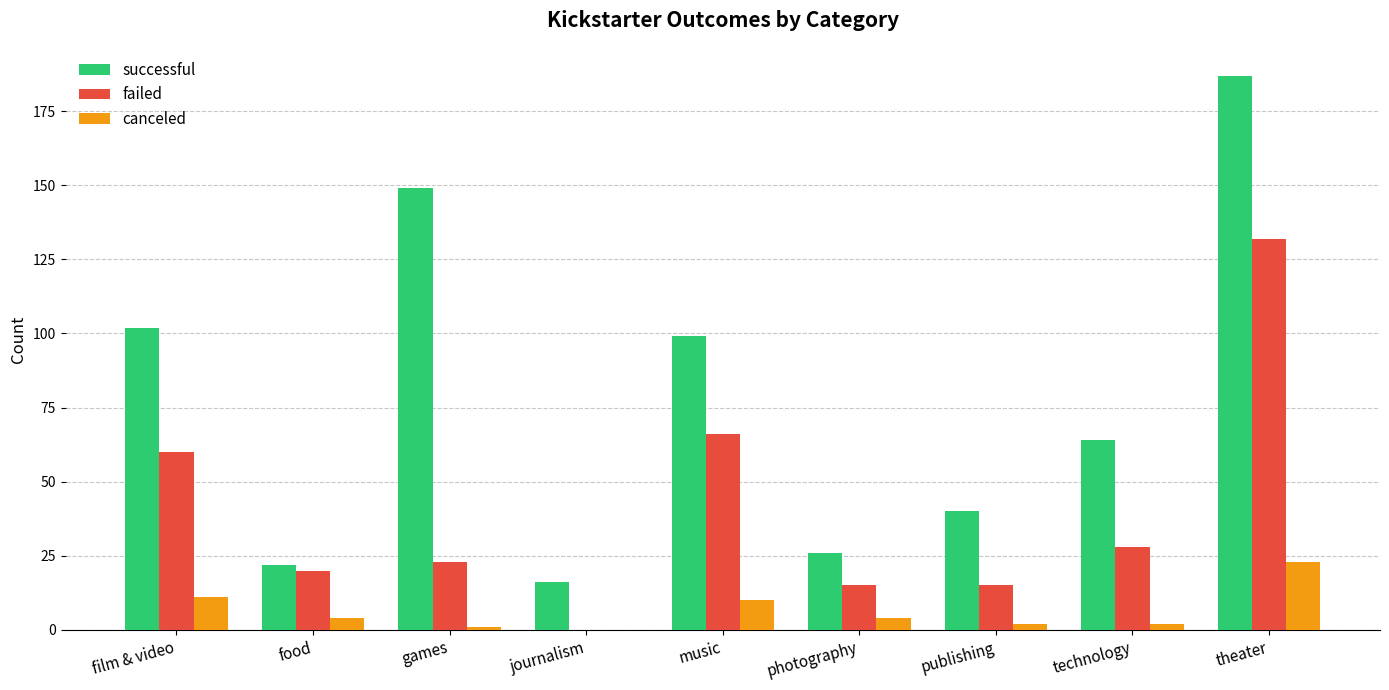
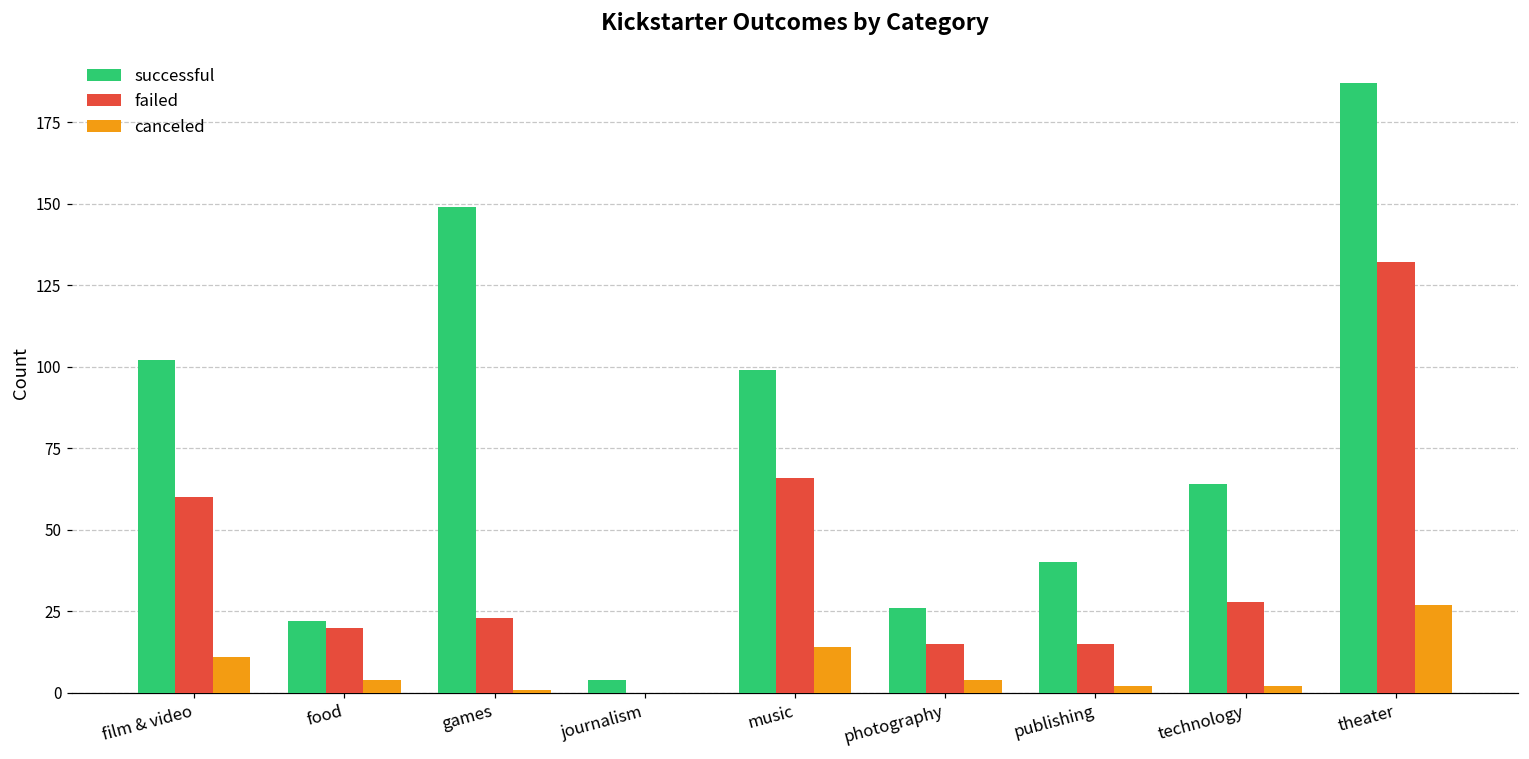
  {
    "successful": {
      "film & video": 102,
      "food": 22,
      "games": 149,
-     "journalism": 16,
+     "journalism": 4,
      "music": 99,
      "photography": 26,
      "publishing": 40,
      "technology": 64,
      "theater": 187
    },
    "failed": {
      "film & video": 60,
      "food": 20,
      "games": 23,
      "journalism": 0,
      "music": 66,
      "photography": 15,
      "publishing": 15,
      "technology": 28,
      "theater": 132
    },
    "canceled": {
      "film & video": 11,
      "food": 4,
      "games": 1,
      "journalism": 0,
-     "music": 10,
+     "music": 14,
      "photography": 4,
      "publishing": 2,
      "technology": 2,
-     "theater": 23
+     "theater": 27
    }
  }
